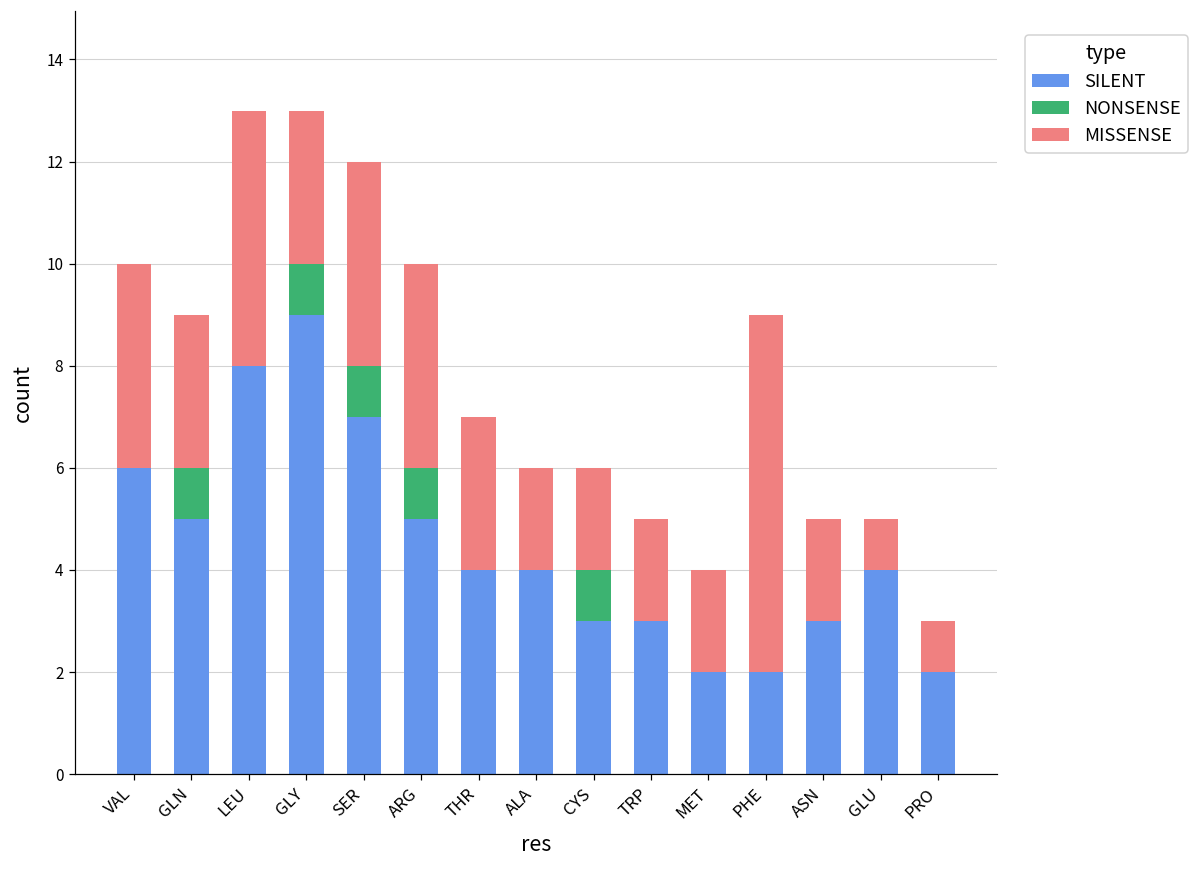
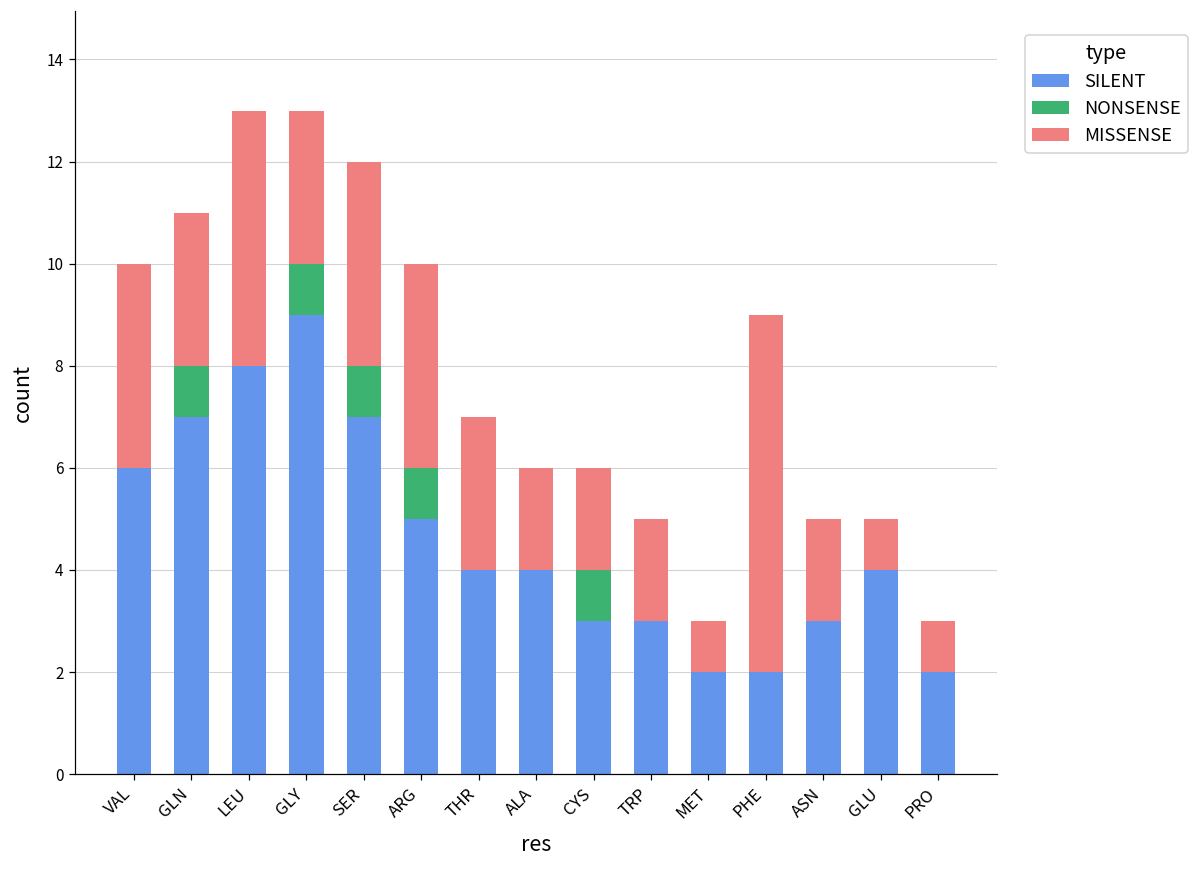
  {
    "SILENT": {
      "VAL": 6,
-     "GLN": 5,
+     "GLN": 7,
      "LEU": 8,
      "GLY": 9,
      "SER": 7,
      "ARG": 5,
      "THR": 4,
      "ALA": 4,
      "CYS": 3,
      "TRP": 3,
      "MET": 2,
      "PHE": 2,
      "ASN": 3,
      "GLU": 4,
      "PRO": 2
    },
    "NONSENSE": {
      "VAL": 0,
      "GLN": 1,
      "LEU": 0,
      "GLY": 1,
      "SER": 1,
      "ARG": 1,
      "THR": 0,
      "ALA": 0,
      "CYS": 1,
      "TRP": 0,
      "MET": 0,
      "PHE": 0,
      "ASN": 0,
      "GLU": 0,
      "PRO": 0
    },
    "MISSENSE": {
      "VAL": 4,
      "GLN": 3,
      "LEU": 5,
      "GLY": 3,
      "SER": 4,
      "ARG": 4,
      "THR": 3,
      "ALA": 2,
      "CYS": 2,
      "TRP": 2,
-     "MET": 2,
+     "MET": 1,
      "PHE": 7,
      "ASN": 2,
      "GLU": 1,
      "PRO": 1
    }
  }
